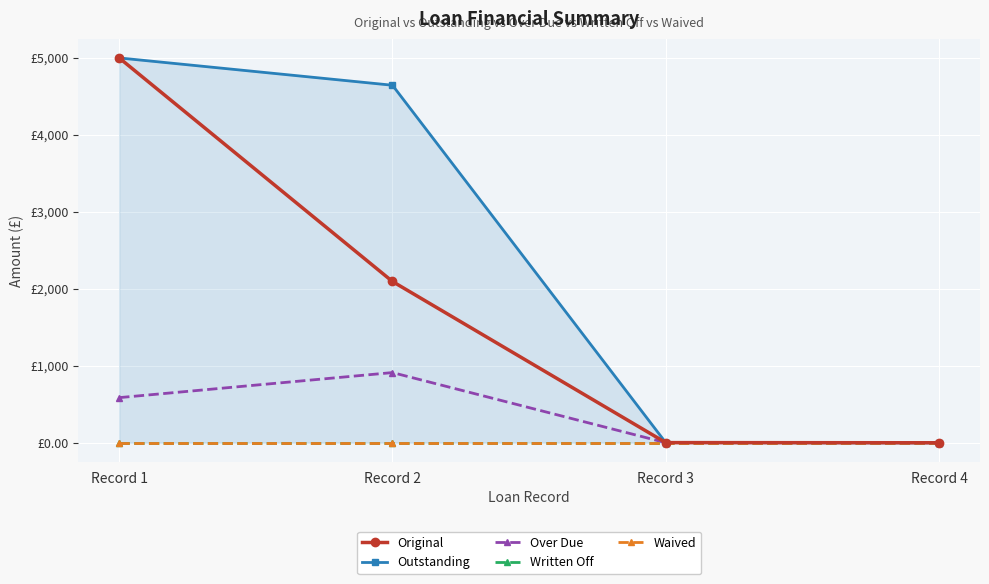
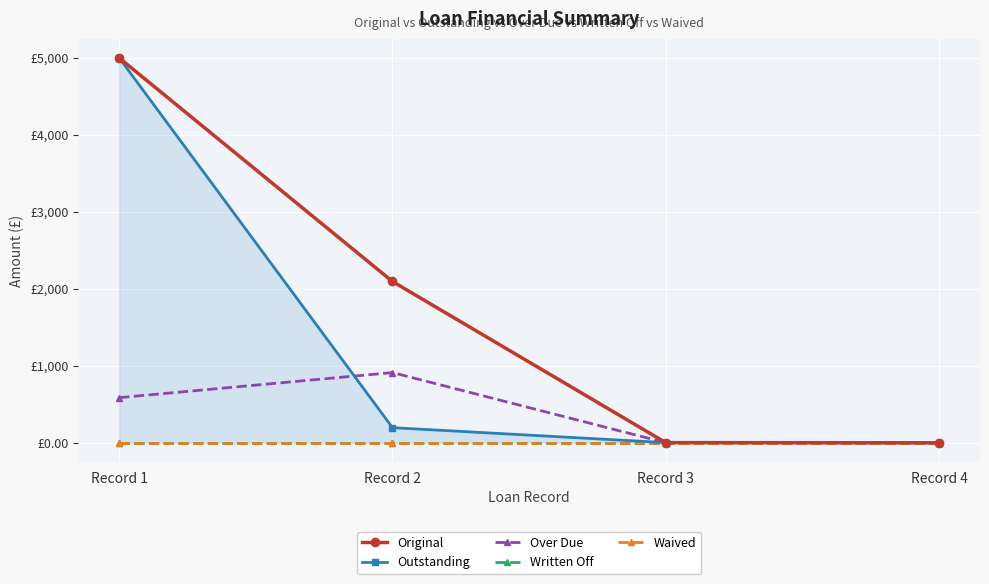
  {
    "Original": {
      "Record 2": "£2,100"
    },
    "Outstanding": {
-     "Record 2": "£4,600"
+     "Record 2": "£200"
    },
    "Over Due": {
      "Record 1": "£600",
      "Record 2": "£900"
    },
    "Waived": {
      "Record 1": "£0",
      "Record 2": "£0"
    }
  }
